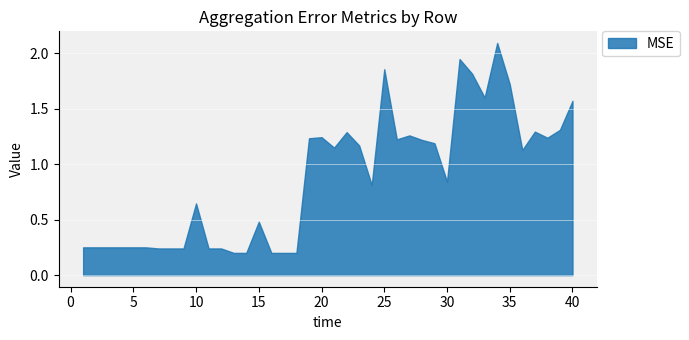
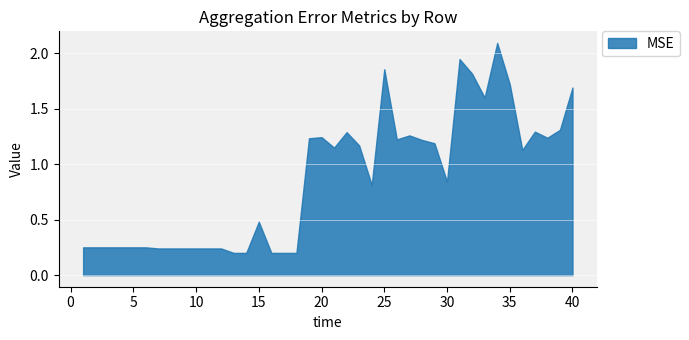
  {
    "5": 0.25,
-   "10": 0.65,
+   "10": 0.24,
    "15": 0.48,
    "20": 1.24,
    "25": 1.86,
    "30": 0.84,
    "35": 1.72,
-   "40": 1.57
+   "40": 1.69
  }
